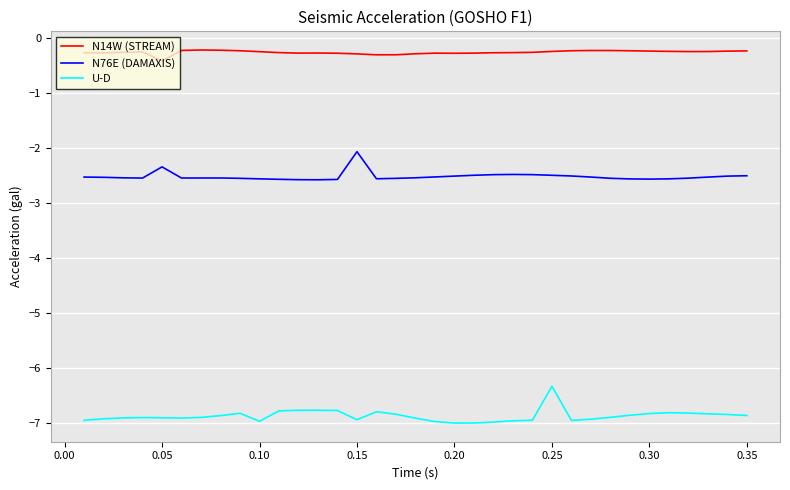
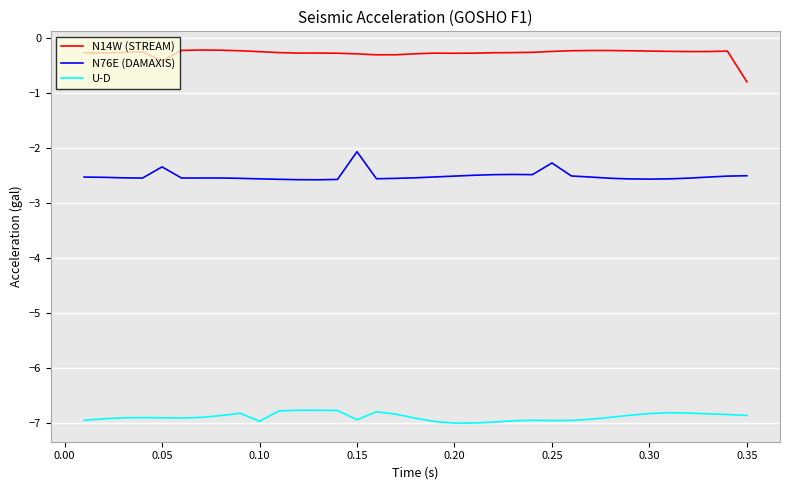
  {
    "N14W (STREAM)": {
      "0.10": -0.3,
      "0.15": -0.3,
      "0.20": -0.3,
      "0.25": -0.2,
      "0.30": -0.2,
-     "0.35": -0.2
+     "0.35": -0.8
    },
    "N76E (DAMAXIS)": {
      "0.05": -2.3,
      "0.10": -2.6,
      "0.15": -2.1,
      "0.20": -2.5,
-     "0.25": -2.5,
+     "0.25": -2.3,
      "0.30": -2.6,
      "0.35": -2.5
    },
    "U-D": {
      "0.05": -6.9,
      "0.10": -7.0,
      "0.15": -6.9,
      "0.20": -7.0,
-     "0.25": -6.3,
+     "0.25": -6.9,
      "0.30": -6.8,
      "0.35": -6.9
    }
  }
